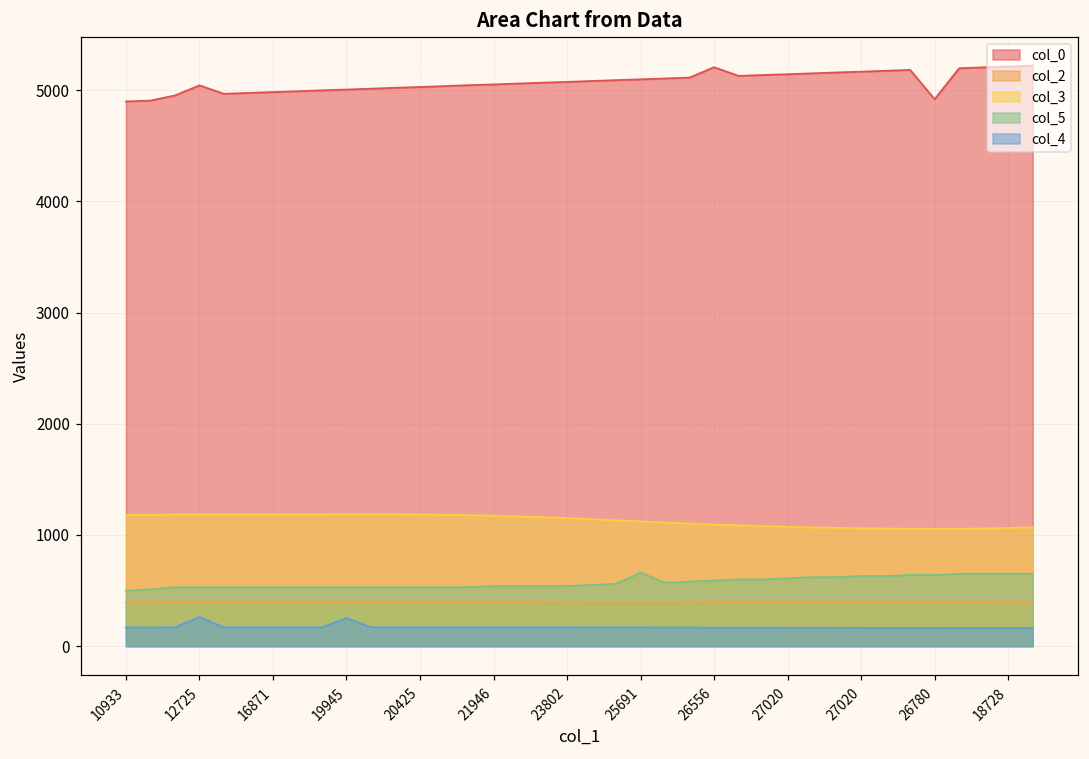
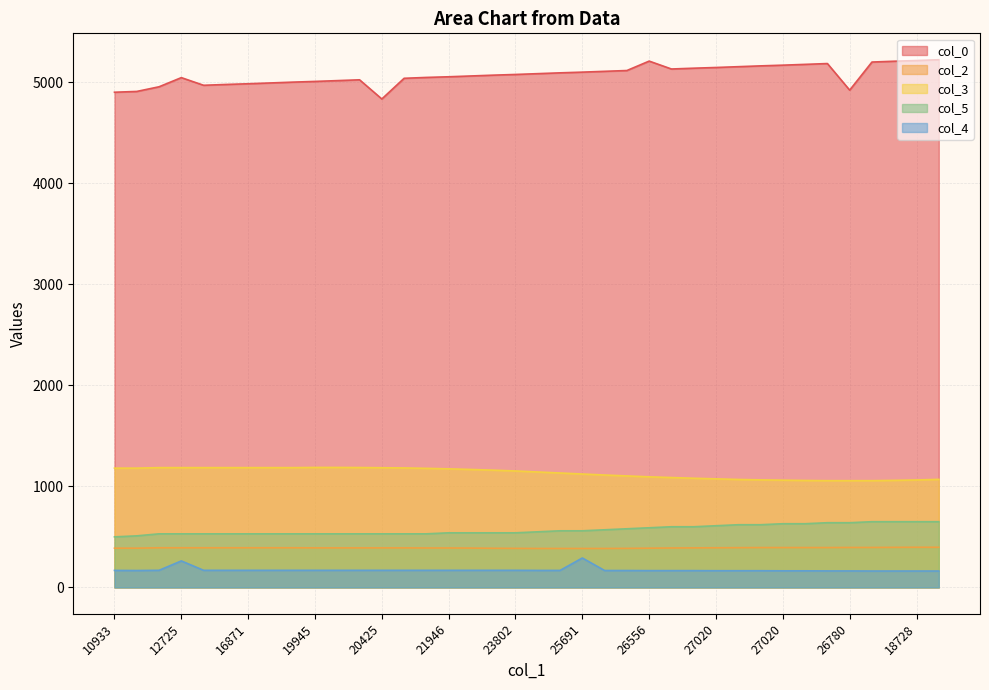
  {
    "col_0": {
      "10933": 4900,
      "12725": 5040,
      "16871": 4980,
      "19945": 5010,
-     "20425": 5030,
+     "20425": 4830,
      "21946": 5050,
      "23802": 5080,
      "25691": 5100,
      "26556": 5210,
      "26780": 4920
    },
    "col_5": {
      "10933": 500,
      "12725": 530,
      "16871": 530,
      "19945": 530,
      "20425": 530,
      "21946": 540,
      "23802": 540,
-     "25691": 660,
+     "25691": 560,
      "26556": 590,
      "26780": 640,
      "18728": 650
    },
    "col_4": {
      "10933": 170,
      "12725": 260,
      "16871": 170,
-     "19945": 250,
+     "19945": 170,
      "20425": 170,
      "21946": 170,
      "23802": 170,
-     "25691": 170,
+     "25691": 290,
      "26556": 170,
      "26780": 160,
      "18728": 160
    }
  }
